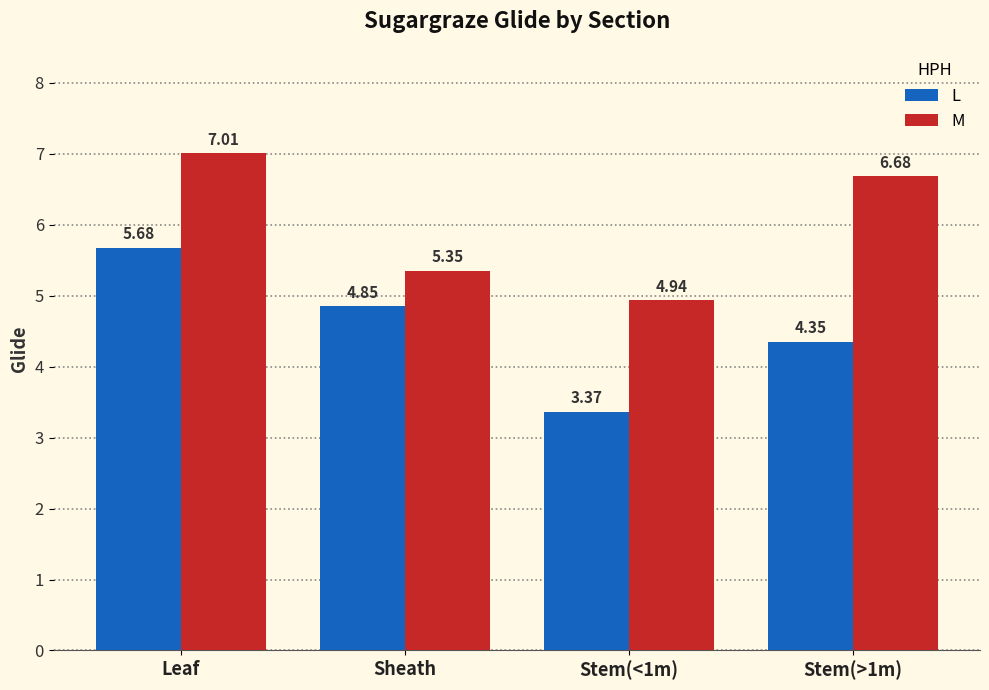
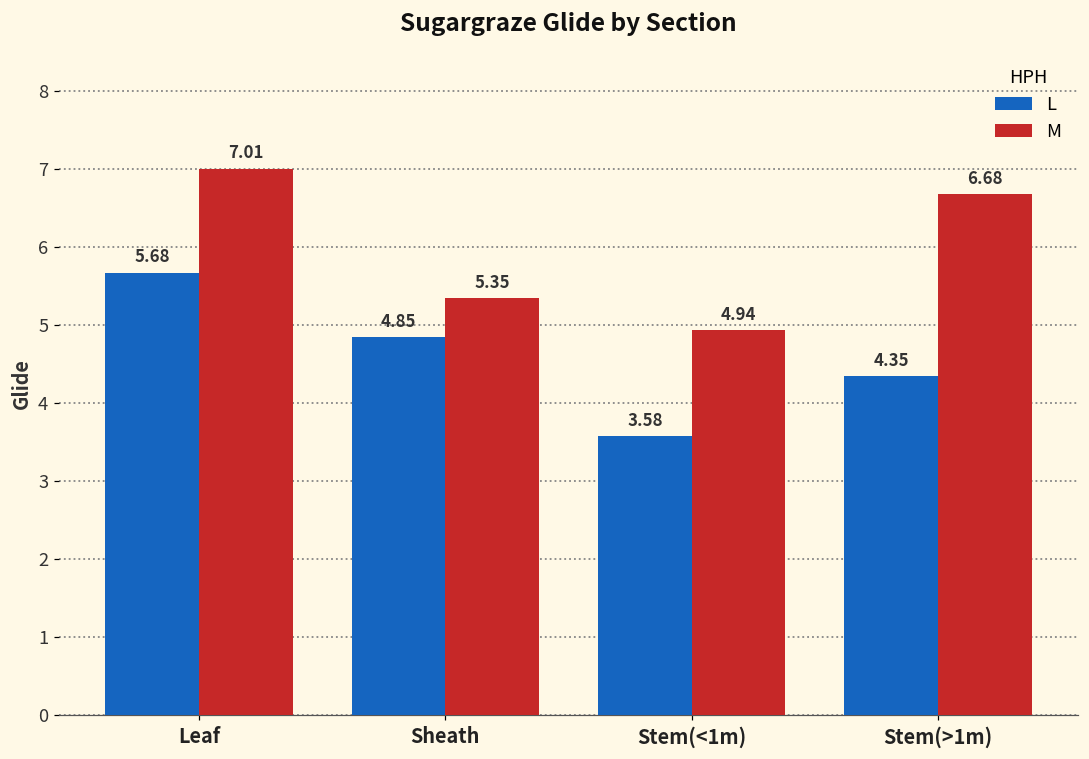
  {
    "L": {
      "Leaf": 5.68,
      "Sheath": 4.85,
-     "Stem(<1m)": 3.37,
+     "Stem(<1m)": 3.58,
      "Stem(>1m)": 4.35
    },
    "M": {
      "Leaf": 7.01,
      "Sheath": 5.35,
      "Stem(<1m)": 4.94,
      "Stem(>1m)": 6.68
    }
  }
